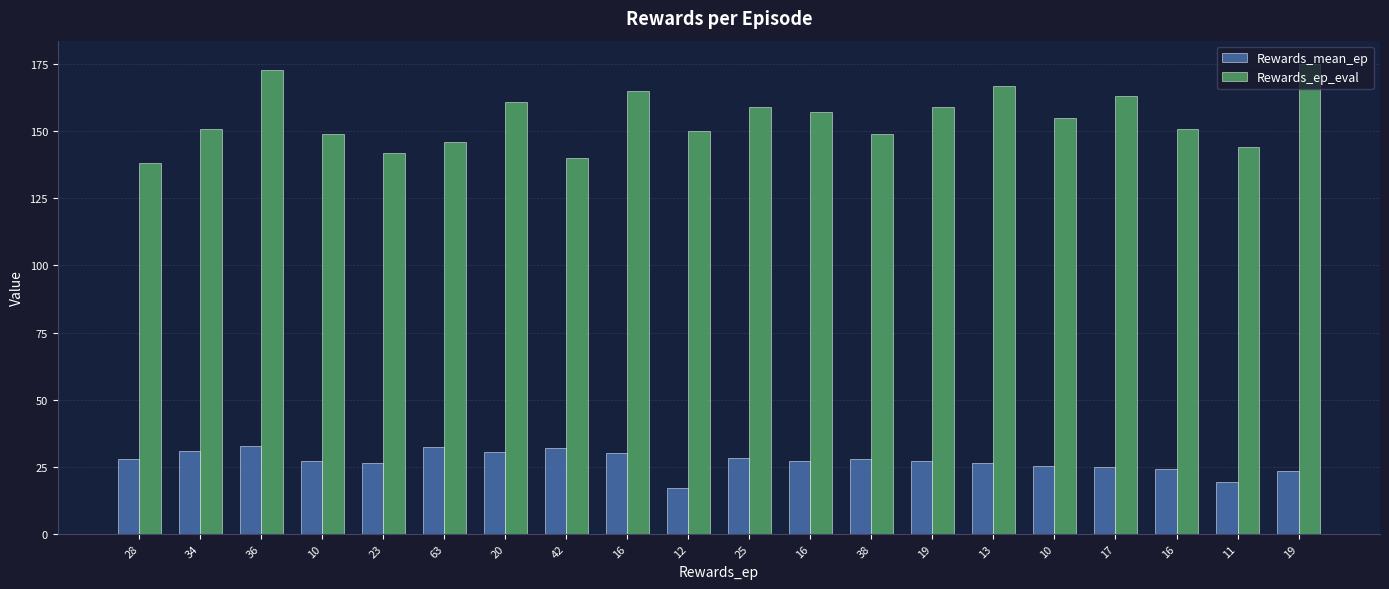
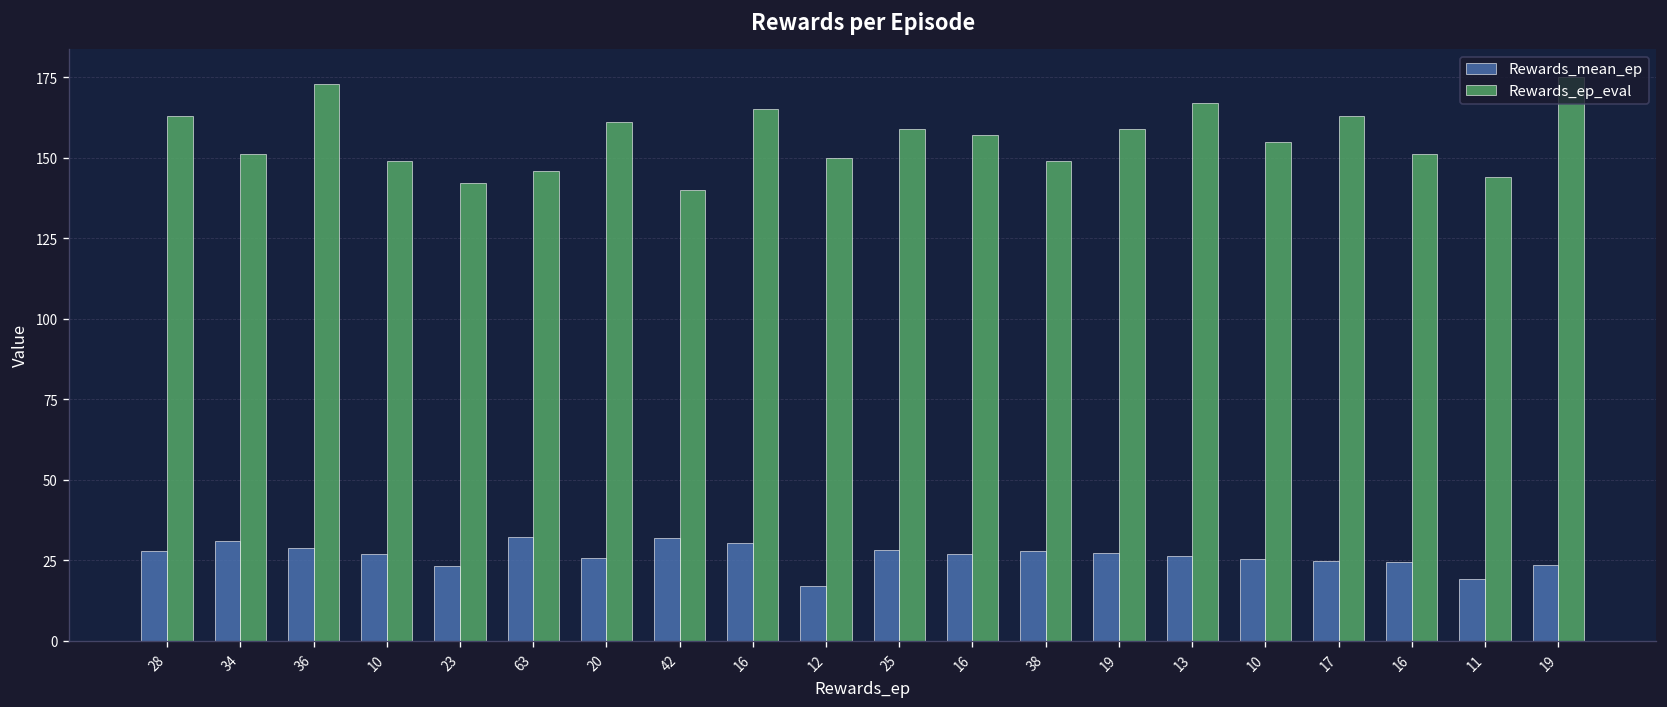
  {
    "Rewards_mean_ep": {
      "28": 28,
      "34": 31,
-     "36": 33,
-     "23": 26,
+     "36": 29,
+     "23": 23,
      "63": 32,
-     "20": 31,
+     "20": 26,
      "42": 32,
      "12": 17,
      "25": 28,
      "38": 28,
      "13": 26,
      "17": 25,
      "11": 19
    },
    "Rewards_ep_eval": {
-     "28": 138,
+     "28": 163,
      "34": 151,
      "36": 173,
      "23": 142,
      "63": 146,
      "20": 161,
      "42": 140,
      "12": 150,
      "25": 159,
      "38": 149,
      "13": 167,
      "17": 163,
      "11": 144
    }
  }
